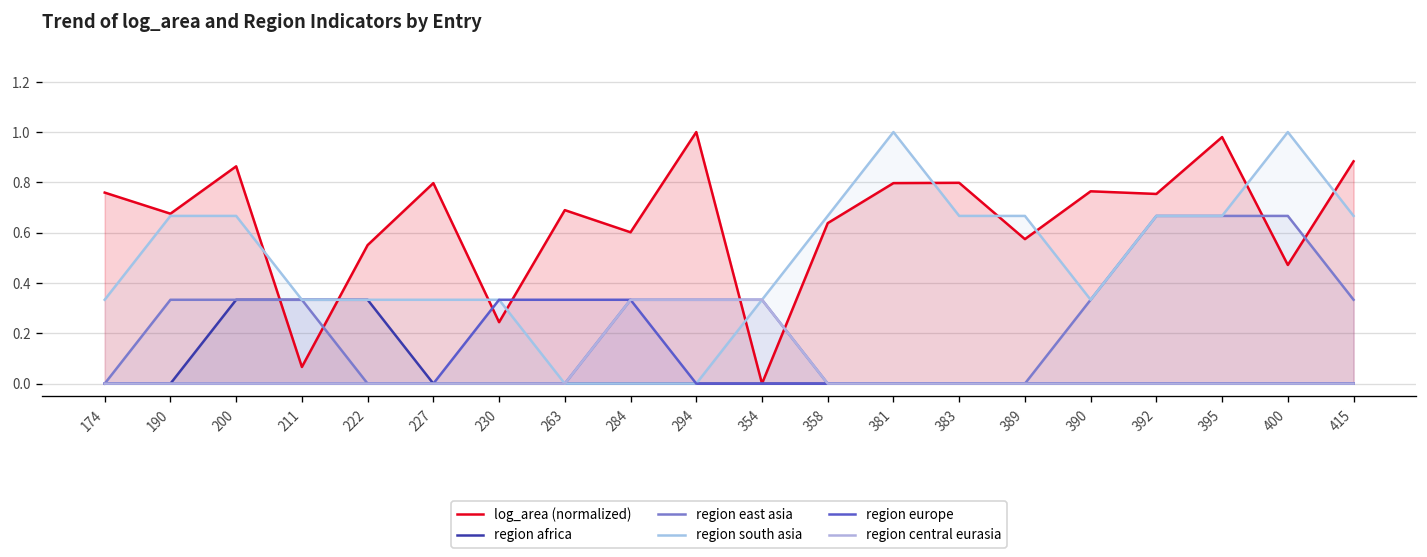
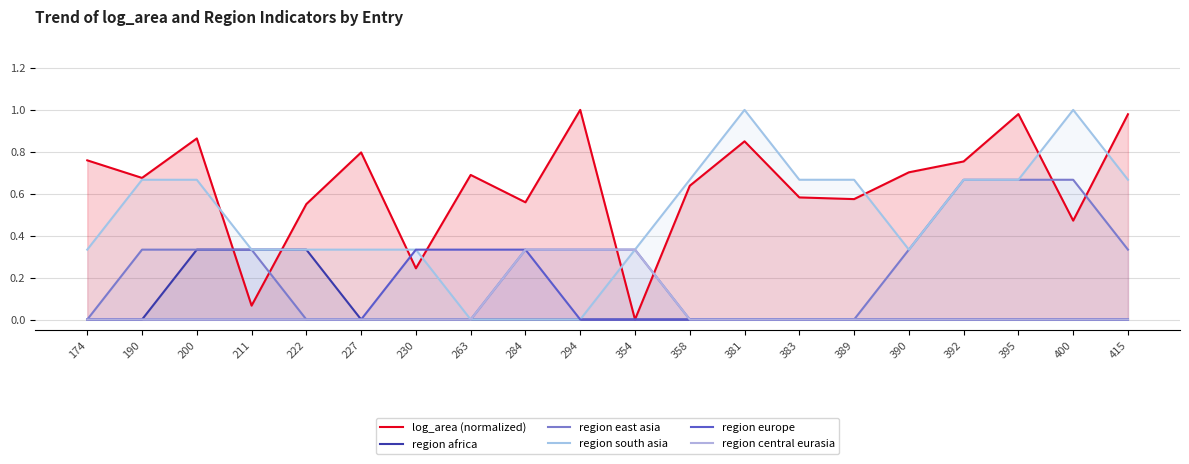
  {
    "log_area (normalized)": {
      "174": 0.76,
      "200": 0.86,
      "211": 0.07,
      "222": 0.55,
      "227": 0.80,
      "230": 0.24,
      "263": 0.69,
-     "284": 0.60,
+     "284": 0.56,
      "294": 1.00,
      "358": 0.64,
-     "381": 0.80,
-     "383": 0.80,
+     "381": 0.85,
+     "383": 0.58,
      "389": 0.57,
-     "390": 0.76,
+     "390": 0.70,
      "392": 0.75,
      "395": 0.98,
      "400": 0.47,
-     "415": 0.88
+     "415": 0.98
    }
  }
